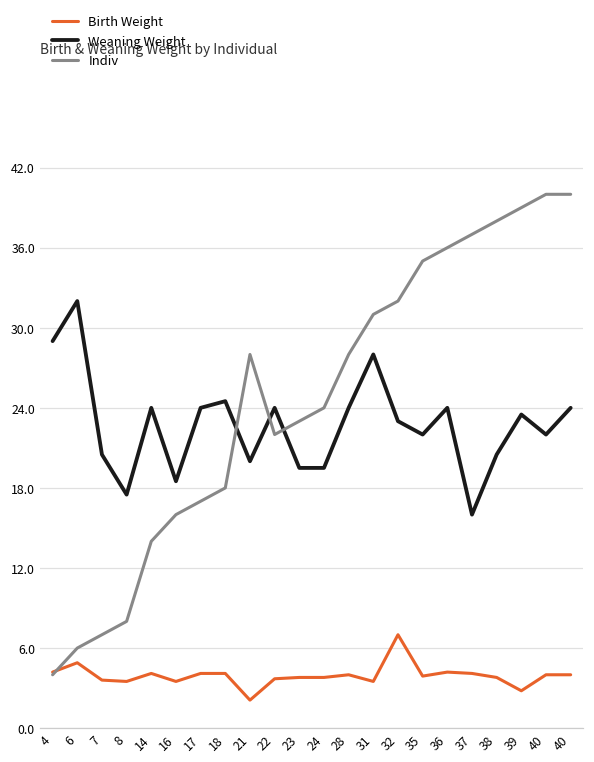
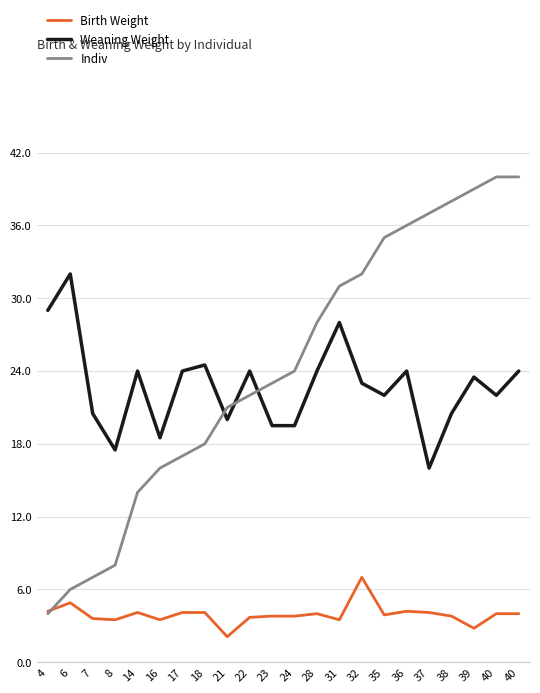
  {
    "Birth Weight": {
      "6": 5,
      "7": 3.6,
      "8": 3.5,
      "14": 4,
      "16": 3.5,
      "17": 4,
      "18": 4,
      "21": 2,
      "22": 3.7,
      "23": 4,
      "24": 4,
      "28": 4,
      "31": 3.5,
      "32": 7,
      "35": 4,
      "36": 4,
      "37": 4,
      "38": 4,
      "39": 3
    },
    "Weaning Weight": {
      "4": 29,
      "6": 32,
      "7": 20.5,
      "8": 17.5,
      "14": 24,
      "16": 18.5,
      "17": 24,
      "18": 24.5,
      "21": 20,
      "22": 24,
      "23": 19.5,
      "24": 19.5,
      "28": 24,
      "31": 28,
      "32": 23,
      "35": 22,
      "36": 24,
      "37": 16,
      "38": 20.5,
      "39": 23.5
    },
    "Indiv": {
      "6": 6,
      "7": 7,
      "8": 8,
      "14": 14,
      "16": 16,
      "17": 17,
      "18": 18,
-     "21": 28,
+     "21": 21,
      "22": 22,
      "23": 23,
      "24": 24,
      "28": 28,
      "31": 31,
      "32": 32,
      "35": 35,
      "36": 36,
      "37": 37,
      "38": 38,
      "39": 39
    }
  }
